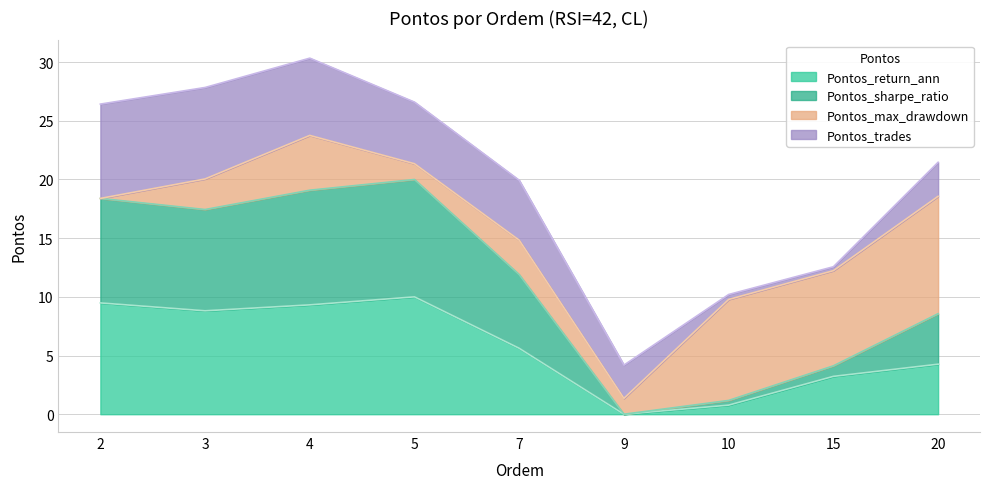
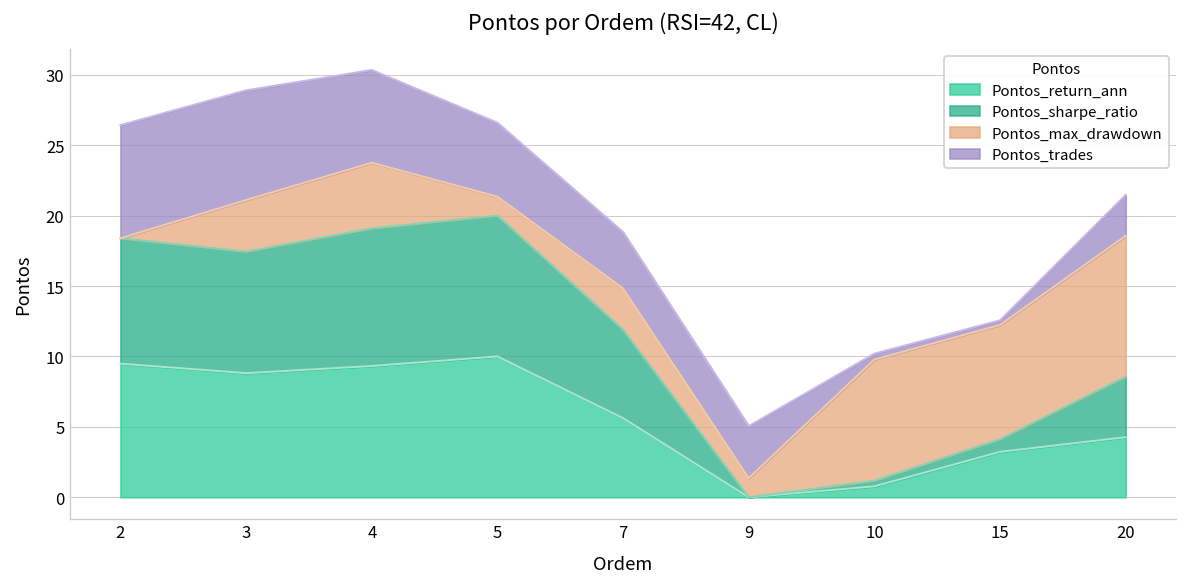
  {
    "Pontos_max_drawdown": {
-     "3": 2.6,
+     "3": 3.7,
      "4": 4.7,
      "5": 1.3,
      "7": 2.9,
      "9": 1.4,
      "10": 8.6,
      "15": 8.1,
      "20": 10.0
    },
    "Pontos_trades": {
      "2": 8.0,
      "3": 7.8,
      "4": 6.6,
      "5": 5.3,
-     "7": 5.1,
-     "9": 2.8,
+     "7": 4.0,
+     "9": 3.7,
      "10": 0.4,
      "15": 0.3,
      "20": 2.9
    }
  }
